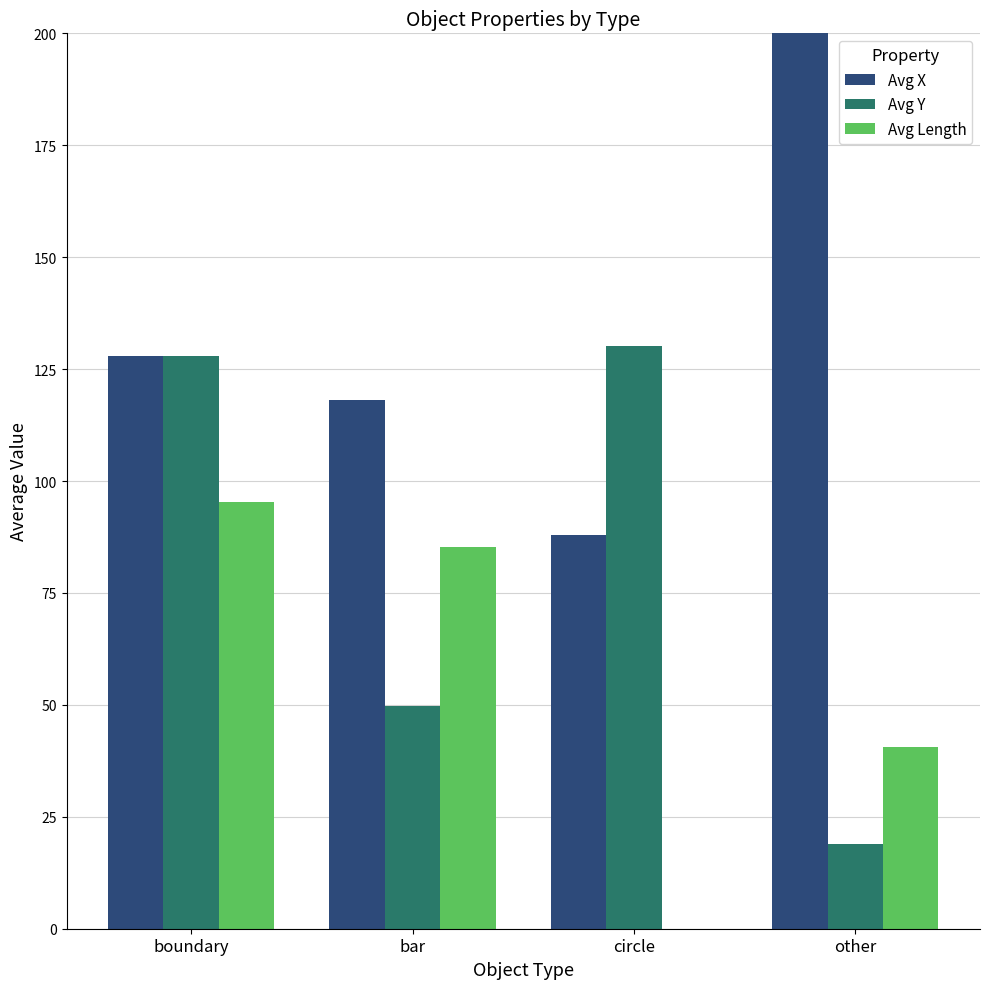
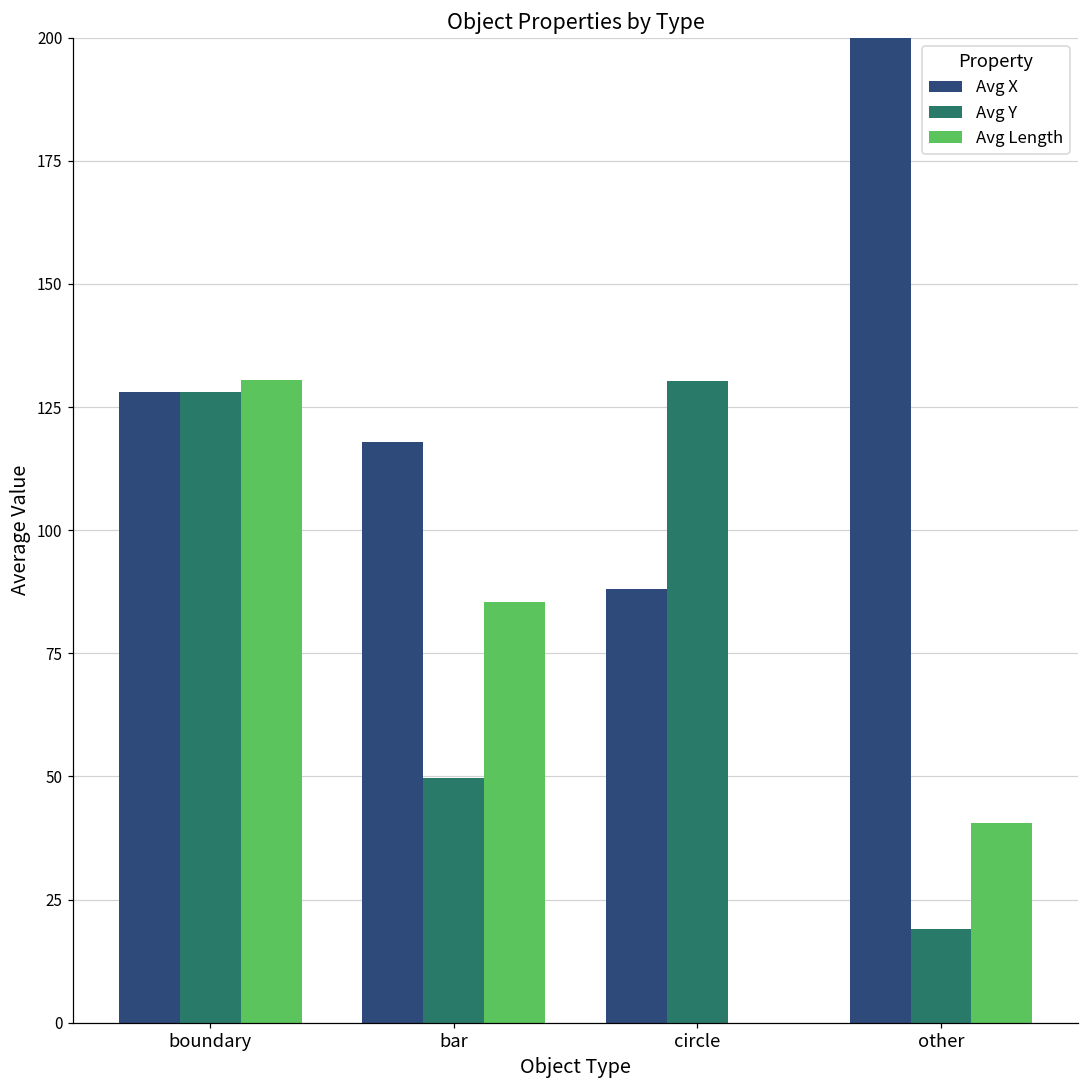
  {
    "Avg Length": {
-     "boundary": 95,
+     "boundary": 131,
      "bar": 85,
      "circle": 0,
      "other": 41
    }
  }
